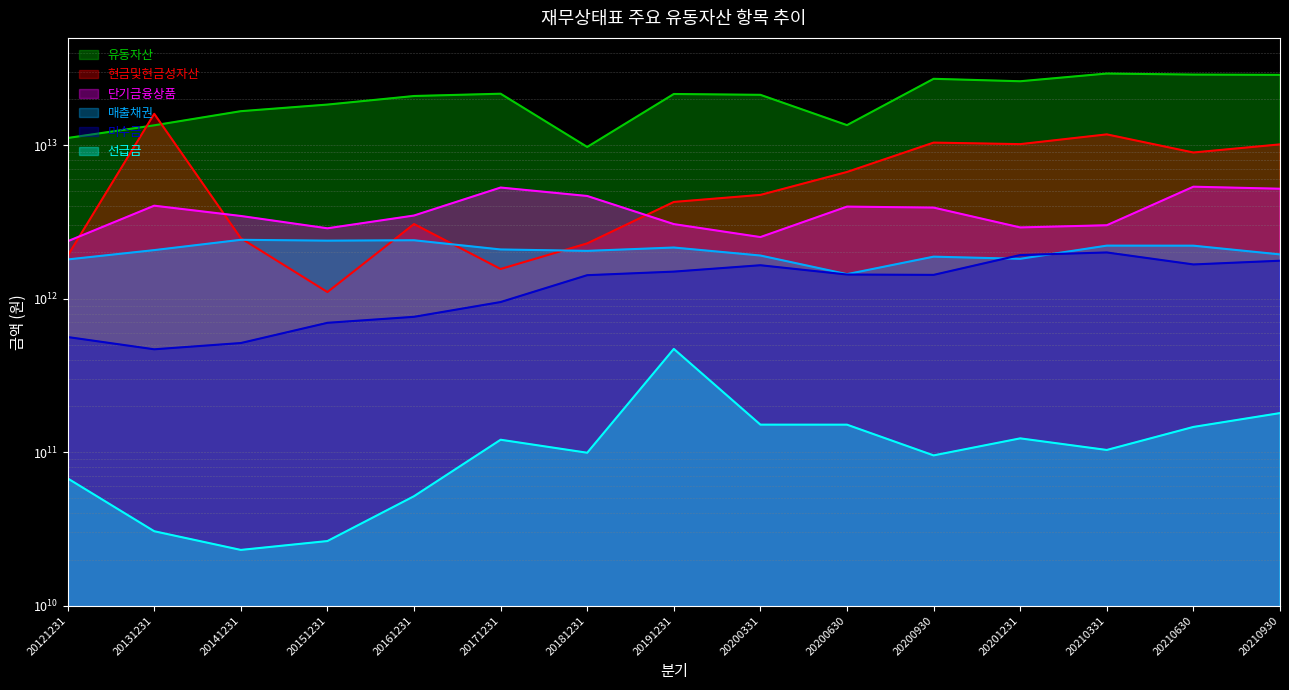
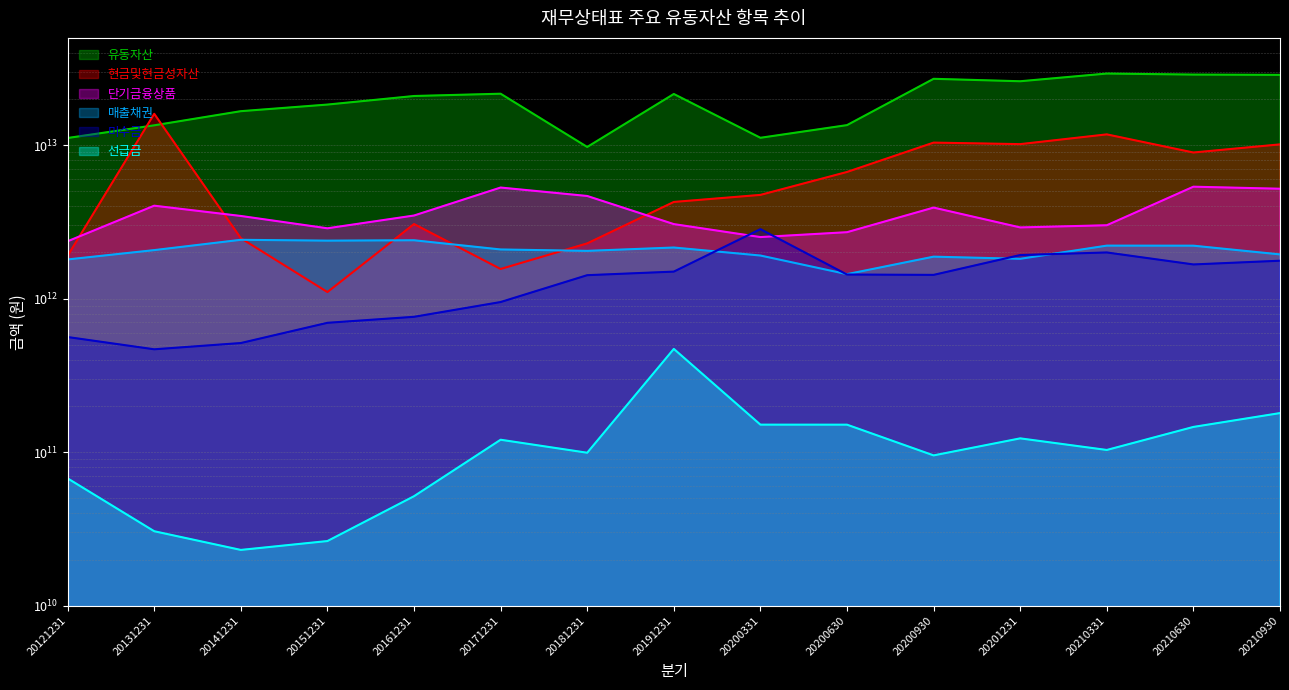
  {
    "유동자산": {
      "20121231": 11000000000000,
      "20141231": 17000000000000,
      "20151231": 18000000000000,
      "20161231": 21000000000000,
      "20171231": 22000000000000,
      "20181231": 10000000000000,
      "20191231": 22000000000000,
-     "20200331": 21000000000000,
+     "20200331": 11000000000000,
      "20200630": 14000000000000,
      "20200930": 27000000000000,
      "20201231": 26000000000000,
      "20210331": 29000000000000,
      "20210630": 29000000000000,
      "20210930": 29000000000000
    },
    "현금및현금성자산": {
      "20121231": 1900000000000,
      "20151231": 1100000000000,
      "20161231": 3100000000000,
      "20171231": 1600000000000,
      "20181231": 2300000000000,
      "20191231": 4300000000000,
      "20200331": 4700000000000,
      "20200630": 7000000000000,
      "20200930": 10000000000000,
      "20201231": 10000000000000,
      "20210331": 12000000000000,
      "20210630": 9000000000000,
      "20210930": 10000000000000
    },
    "단기금융상품": {
      "20121231": 2400000000000,
      "20131231": 4000000000000,
      "20141231": 3500000000000,
      "20151231": 2900000000000,
      "20161231": 3500000000000,
      "20171231": 5300000000000,
      "20181231": 4700000000000,
      "20191231": 3100000000000,
      "20200331": 2500000000000,
-     "20200630": 4000000000000,
+     "20200630": 2700000000000,
      "20200930": 3900000000000,
      "20201231": 2900000000000,
      "20210331": 3000000000000,
      "20210630": 5400000000000,
      "20210930": 5200000000000
    },
    "미수금": {
      "20121231": 560000000000,
      "20131231": 470000000000,
      "20141231": 510000000000,
      "20151231": 700000000000,
      "20161231": 800000000000,
      "20171231": 1000000000000,
      "20181231": 1400000000000,
      "20191231": 1500000000000,
-     "20200331": 1700000000000,
+     "20200331": 2800000000000,
      "20200930": 1400000000000,
      "20201231": 1900000000000,
      "20210331": 2000000000000,
      "20210630": 1700000000000,
      "20210930": 1800000000000
    }
  }
